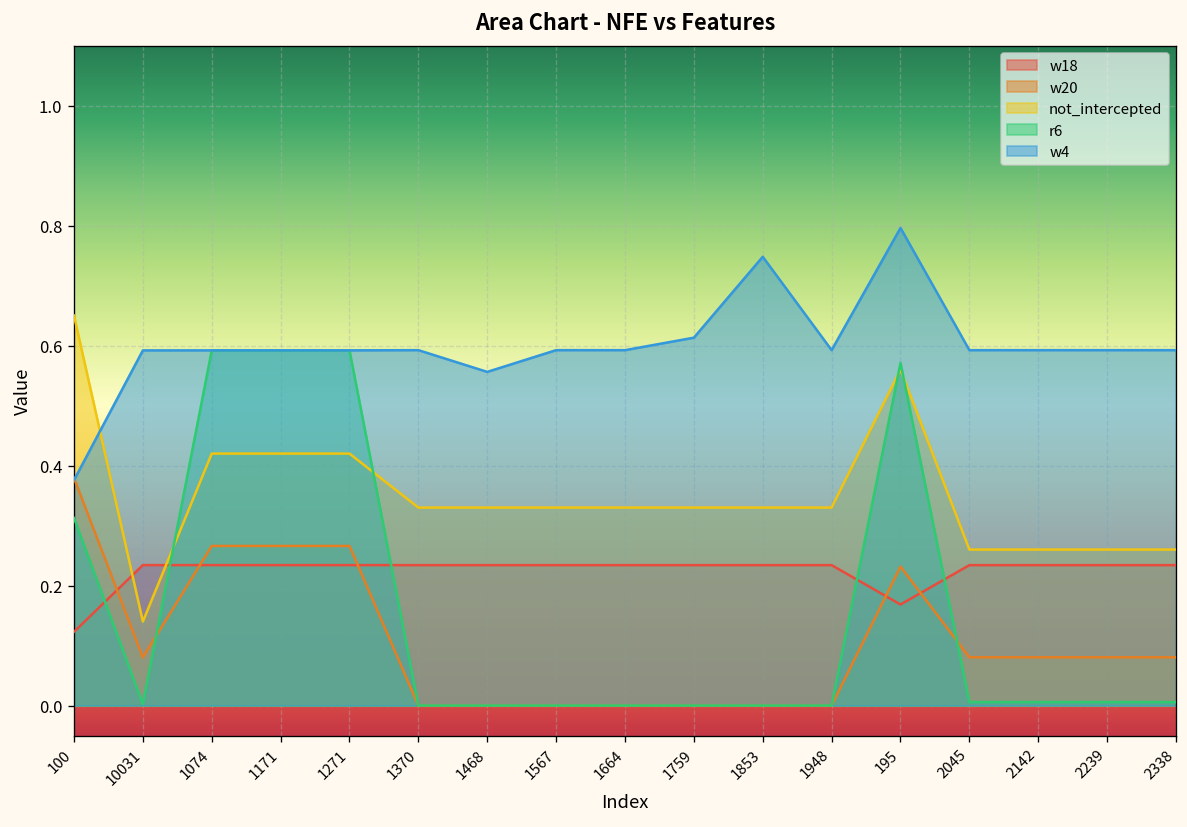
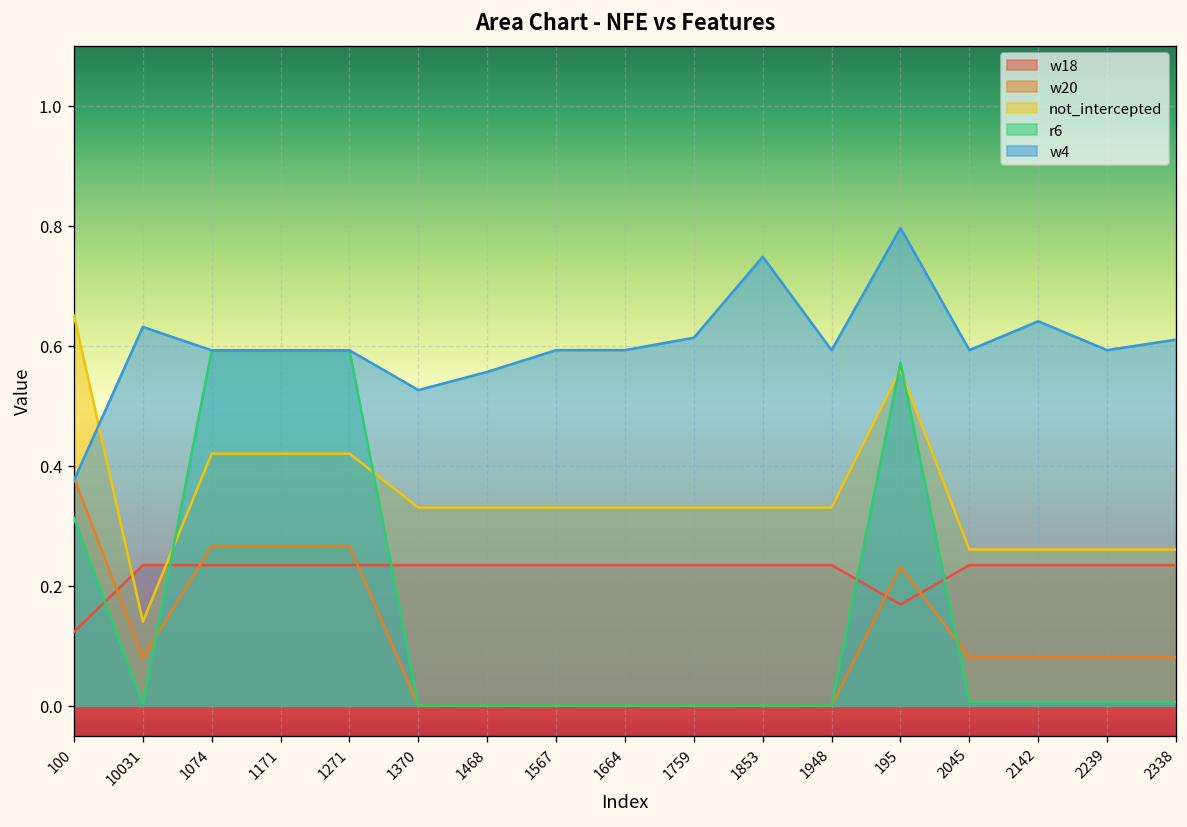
  {
    "r6": {
      "100": 0.31,
      "10031": 0.00,
      "195": 0.57,
      "2045": 0.01,
      "2142": 0.01,
      "2239": 0.01,
      "2338": 0.01
    },
    "w4": {
-     "10031": 0.59,
-     "1370": 0.59,
+     "10031": 0.63,
+     "1370": 0.53,
      "1468": 0.56,
      "1567": 0.59,
      "1664": 0.59,
      "1759": 0.61,
      "1853": 0.75,
      "1948": 0.59,
      "195": 0.80,
      "2045": 0.59,
-     "2142": 0.59,
+     "2142": 0.64,
      "2239": 0.59,
-     "2338": 0.59
+     "2338": 0.61
    }
  }
